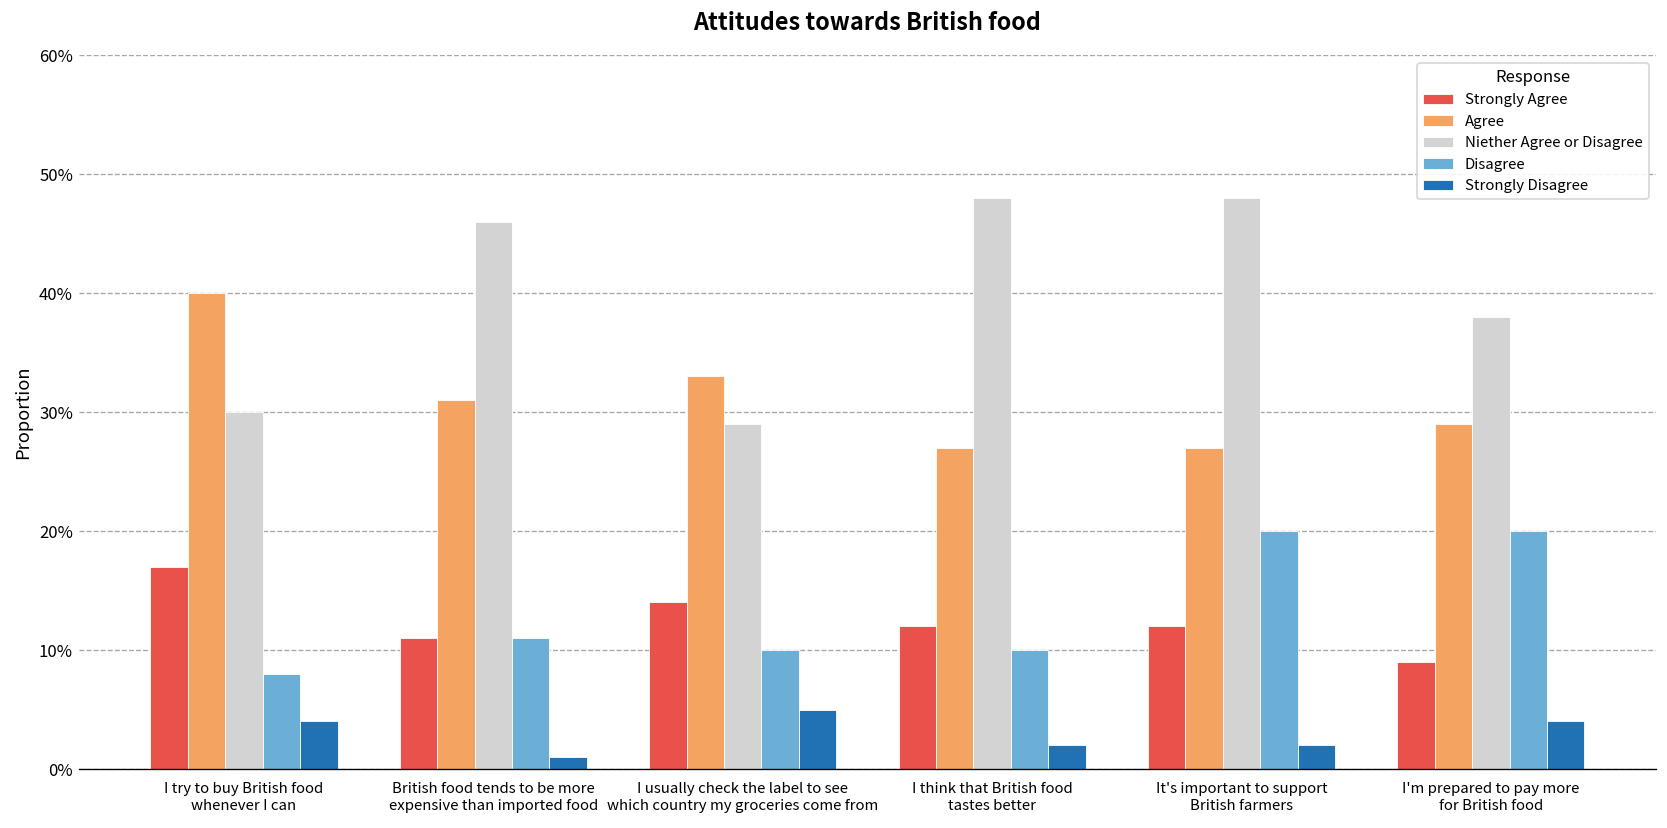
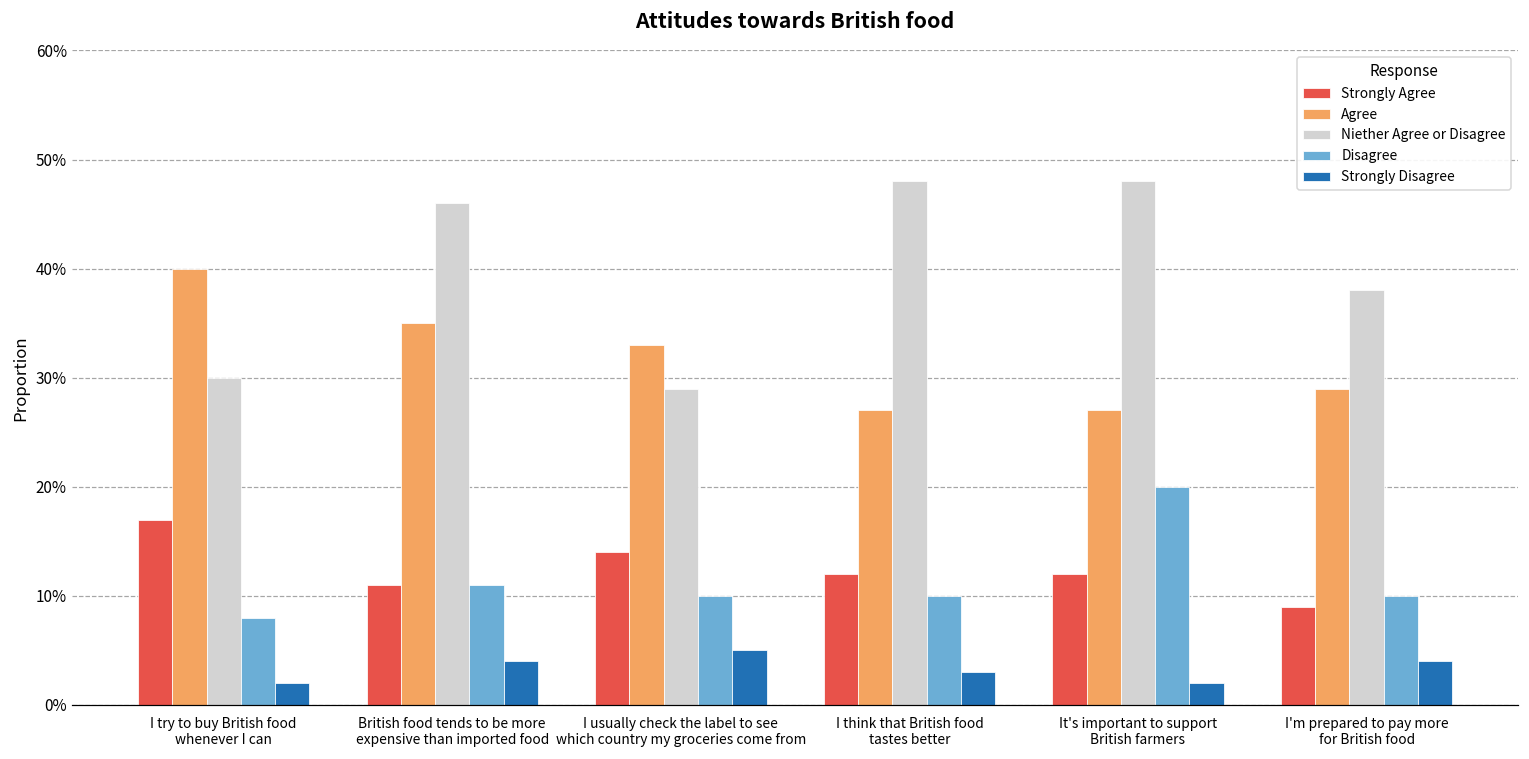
  {
    "Strongly Agree": {
      "I try to buy British food whenever I can": "17%",
      "British food tends to be more expensive than imported food": "11%",
      "I usually check the label to see which country my groceries come from": "14%",
      "I think that British food tastes better": "12%",
      "It's important to support British farmers": "12%",
      "I'm prepared to pay more for British food": "9%"
    },
    "Agree": {
      "I try to buy British food whenever I can": "40%",
-     "British food tends to be more expensive than imported food": "31%",
+     "British food tends to be more expensive than imported food": "35%",
      "I usually check the label to see which country my groceries come from": "33%",
      "I think that British food tastes better": "27%",
      "It's important to support British farmers": "27%",
      "I'm prepared to pay more for British food": "29%"
    },
    "Niether Agree or Disagree": {
      "I try to buy British food whenever I can": "30%",
      "British food tends to be more expensive than imported food": "46%",
      "I usually check the label to see which country my groceries come from": "29%",
      "I think that British food tastes better": "48%",
      "It's important to support British farmers": "48%",
      "I'm prepared to pay more for British food": "38%"
    },
    "Disagree": {
      "I try to buy British food whenever I can": "8%",
      "British food tends to be more expensive than imported food": "11%",
      "I usually check the label to see which country my groceries come from": "10%",
      "I think that British food tastes better": "10%",
      "It's important to support British farmers": "20%",
-     "I'm prepared to pay more for British food": "20%"
+     "I'm prepared to pay more for British food": "10%"
    },
    "Strongly Disagree": {
-     "I try to buy British food whenever I can": "4%",
-     "British food tends to be more expensive than imported food": "1%",
+     "I try to buy British food whenever I can": "2%",
+     "British food tends to be more expensive than imported food": "4%",
      "I usually check the label to see which country my groceries come from": "5%",
-     "I think that British food tastes better": "2%",
+     "I think that British food tastes better": "3%",
      "It's important to support British farmers": "2%",
      "I'm prepared to pay more for British food": "4%"
    }
  }
